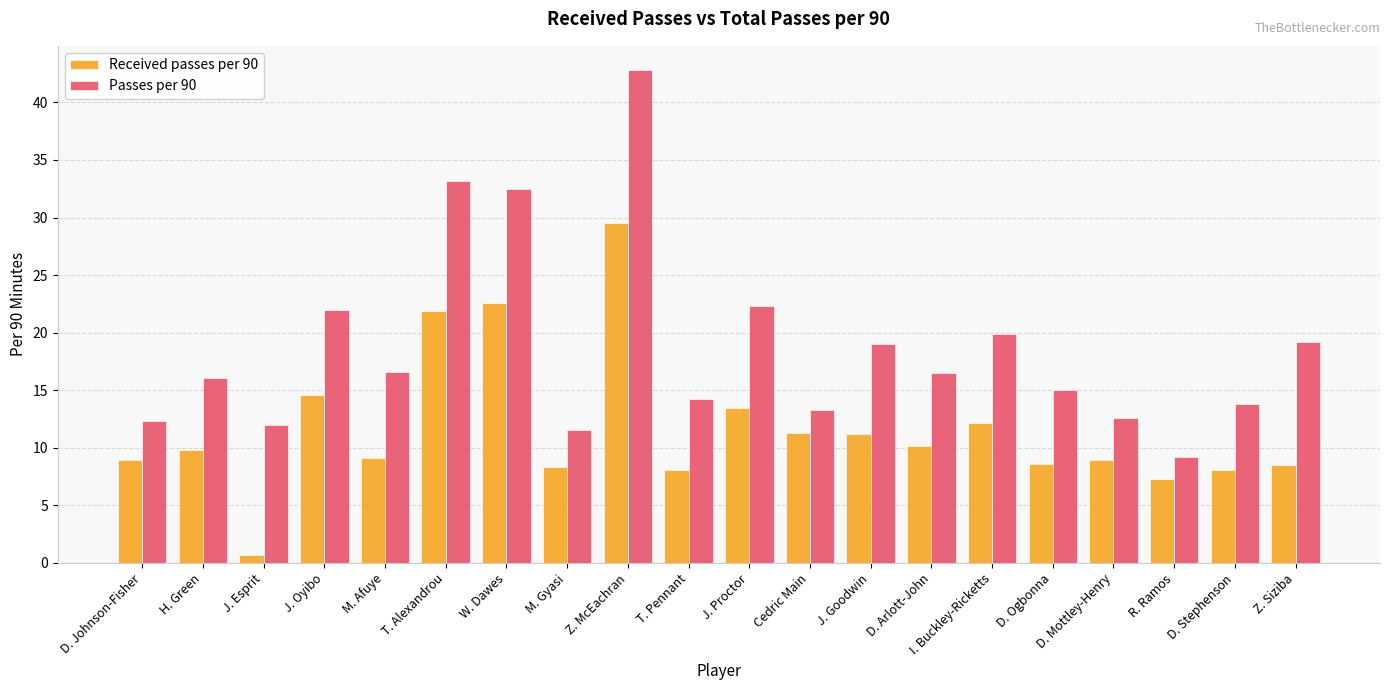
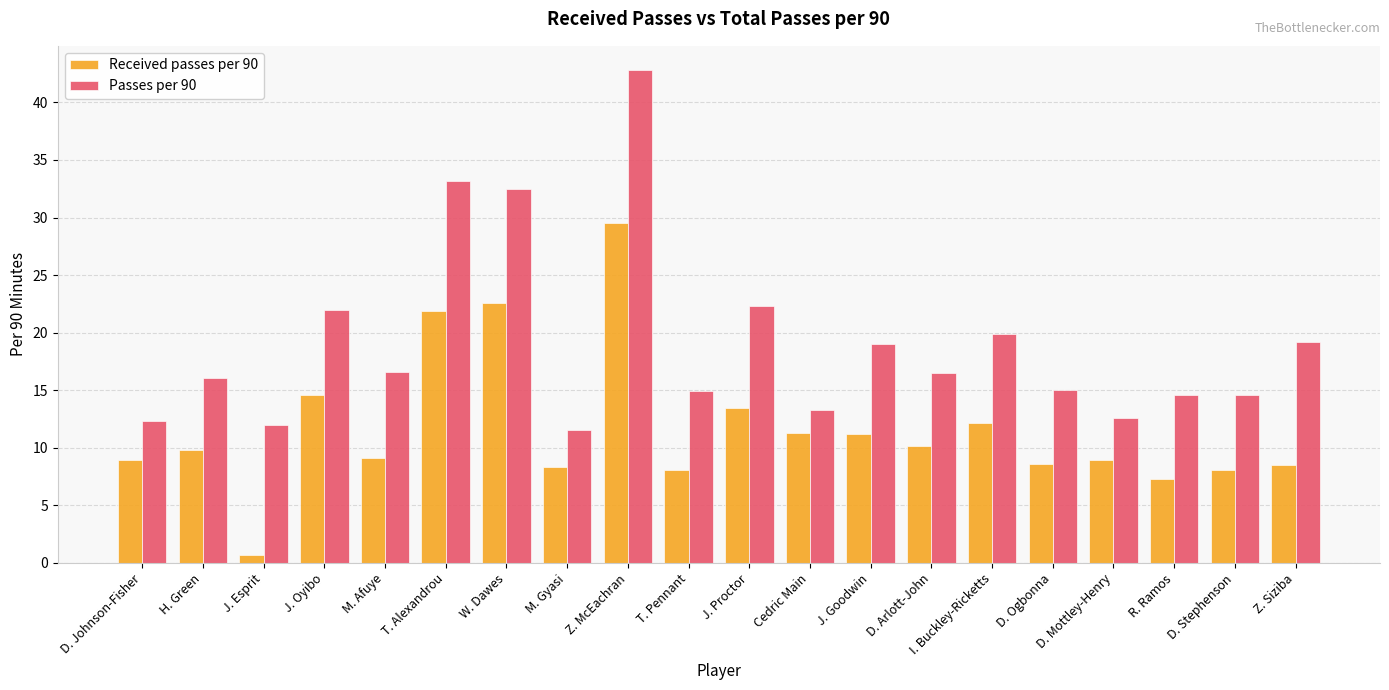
  {
    "Received passes per 90": {
      "D. Johnson-Fisher": 8.9,
      "H. Green": 9.8,
      "J. Esprit": 0.7,
      "J. Oyibo": 14.6,
      "M. Afuye": 9.1,
      "T. Alexandrou": 21.8,
      "W. Dawes": 22.6,
      "M. Gyasi": 8.3,
      "Z. McEachran": 29.6,
      "T. Pennant": 8.1,
      "J. Proctor": 13.5,
      "Cedric Main": 11.3,
      "J. Goodwin": 11.2,
      "D. Arlott-John": 10.2,
      "I. Buckley-Ricketts": 12.1,
      "D. Ogbonna": 8.6,
      "D. Mottley-Henry": 8.9,
      "R. Ramos": 7.3,
      "D. Stephenson": 8.0,
      "Z. Siziba": 8.5
    },
    "Passes per 90": {
      "D. Johnson-Fisher": 12.3,
      "H. Green": 16.0,
      "J. Esprit": 12.0,
      "J. Oyibo": 22.0,
      "M. Afuye": 16.6,
      "T. Alexandrou": 33.2,
      "W. Dawes": 32.5,
      "M. Gyasi": 11.5,
      "Z. McEachran": 42.8,
-     "T. Pennant": 14.2,
+     "T. Pennant": 15.0,
      "J. Proctor": 22.3,
      "Cedric Main": 13.3,
      "J. Goodwin": 19.0,
      "D. Arlott-John": 16.5,
      "I. Buckley-Ricketts": 19.9,
      "D. Ogbonna": 15.0,
      "D. Mottley-Henry": 12.6,
-     "R. Ramos": 9.2,
-     "D. Stephenson": 13.8,
+     "R. Ramos": 14.6,
+     "D. Stephenson": 14.6,
      "Z. Siziba": 19.2
    }
  }
